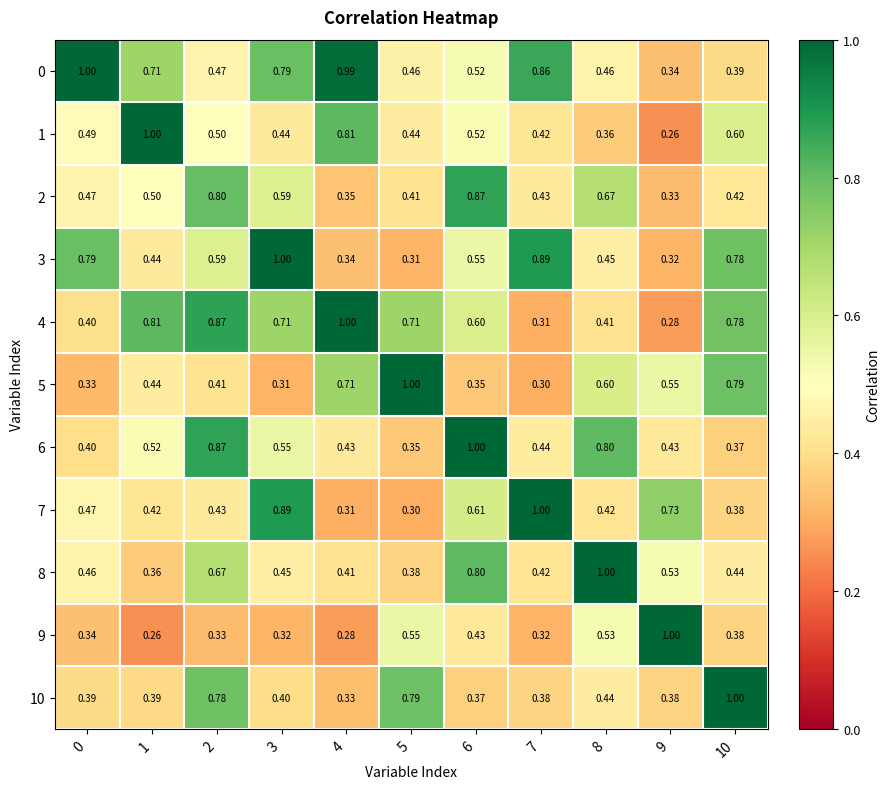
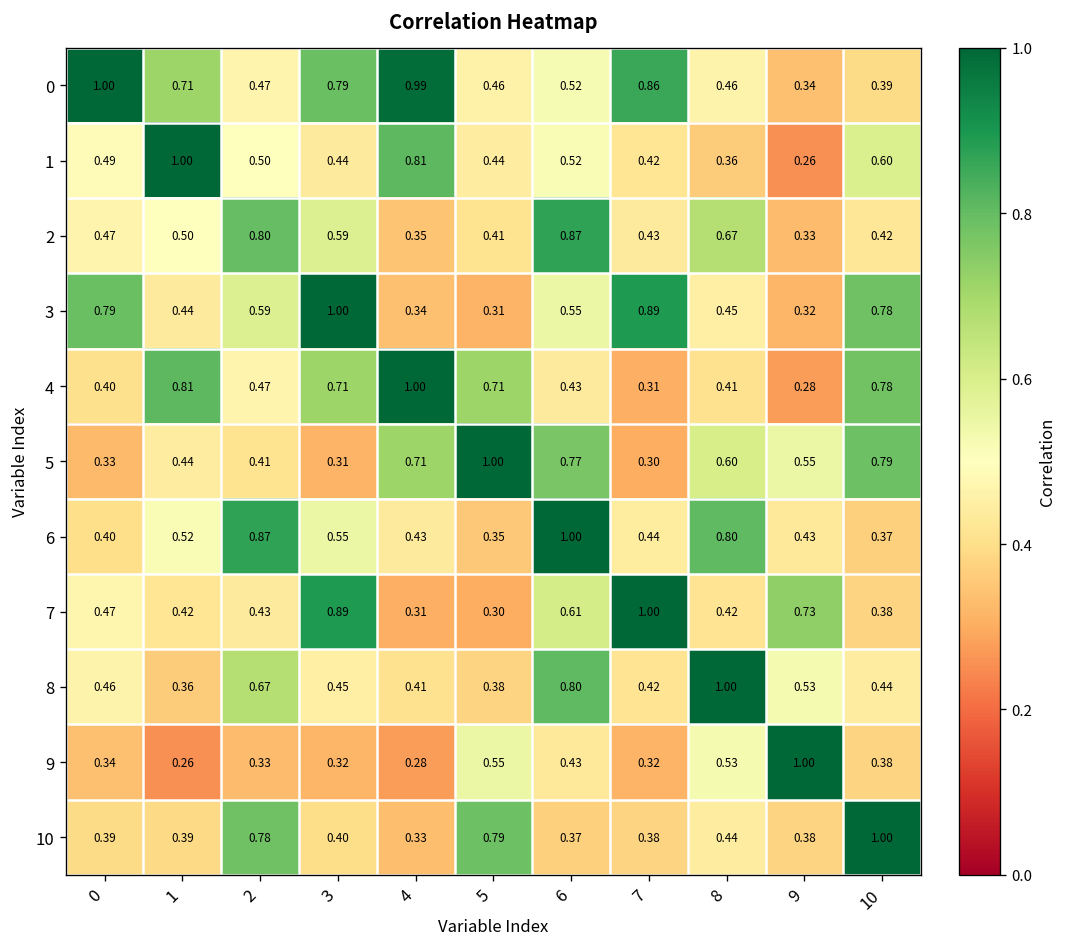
  {
    "0": {
      "0": 1.00,
      "1": 0.71,
      "2": 0.47,
      "3": 0.79,
      "4": 0.99,
      "5": 0.46,
      "6": 0.52,
      "7": 0.86,
      "8": 0.46,
      "9": 0.34,
      "10": 0.39
    },
    "1": {
      "0": 0.49,
      "1": 1.00,
      "2": 0.50,
      "3": 0.44,
      "4": 0.81,
      "5": 0.44,
      "6": 0.52,
      "7": 0.42,
      "8": 0.36,
      "9": 0.26,
      "10": 0.60
    },
    "2": {
      "0": 0.47,
      "1": 0.50,
      "2": 0.80,
      "3": 0.59,
      "4": 0.35,
      "5": 0.41,
      "6": 0.87,
      "7": 0.43,
      "8": 0.67,
      "9": 0.33,
      "10": 0.42
    },
    "3": {
      "0": 0.79,
      "1": 0.44,
      "2": 0.59,
      "3": 1.00,
      "4": 0.34,
      "5": 0.31,
      "6": 0.55,
      "7": 0.89,
      "8": 0.45,
      "9": 0.32,
      "10": 0.78
    },
    "4": {
      "0": 0.40,
      "1": 0.81,
-     "2": 0.87,
+     "2": 0.47,
      "3": 0.71,
      "4": 1.00,
      "5": 0.71,
-     "6": 0.60,
+     "6": 0.43,
      "7": 0.31,
      "8": 0.41,
      "9": 0.28,
      "10": 0.78
    },
    "5": {
      "0": 0.33,
      "1": 0.44,
      "2": 0.41,
      "3": 0.31,
      "4": 0.71,
      "5": 1.00,
-     "6": 0.35,
+     "6": 0.77,
      "7": 0.30,
      "8": 0.60,
      "9": 0.55,
      "10": 0.79
    },
    "6": {
      "0": 0.40,
      "1": 0.52,
      "2": 0.87,
      "3": 0.55,
      "4": 0.43,
      "5": 0.35,
      "6": 1.00,
      "7": 0.44,
      "8": 0.80,
      "9": 0.43,
      "10": 0.37
    },
    "7": {
      "0": 0.47,
      "1": 0.42,
      "2": 0.43,
      "3": 0.89,
      "4": 0.31,
      "5": 0.30,
      "6": 0.61,
      "7": 1.00,
      "8": 0.42,
      "9": 0.73,
      "10": 0.38
    },
    "8": {
      "0": 0.46,
      "1": 0.36,
      "2": 0.67,
      "3": 0.45,
      "4": 0.41,
      "5": 0.38,
      "6": 0.80,
      "7": 0.42,
      "8": 1.00,
      "9": 0.53,
      "10": 0.44
    },
    "9": {
      "0": 0.34,
      "1": 0.26,
      "2": 0.33,
      "3": 0.32,
      "4": 0.28,
      "5": 0.55,
      "6": 0.43,
      "7": 0.32,
      "8": 0.53,
      "9": 1.00,
      "10": 0.38
    },
    "10": {
      "0": 0.39,
      "1": 0.39,
      "2": 0.78,
      "3": 0.40,
      "4": 0.33,
      "5": 0.79,
      "6": 0.37,
      "7": 0.38,
      "8": 0.44,
      "9": 0.38,
      "10": 1.00
    }
  }
